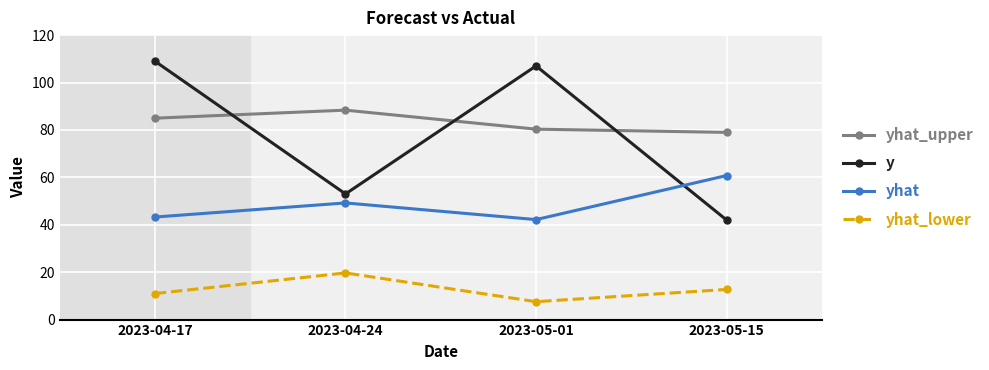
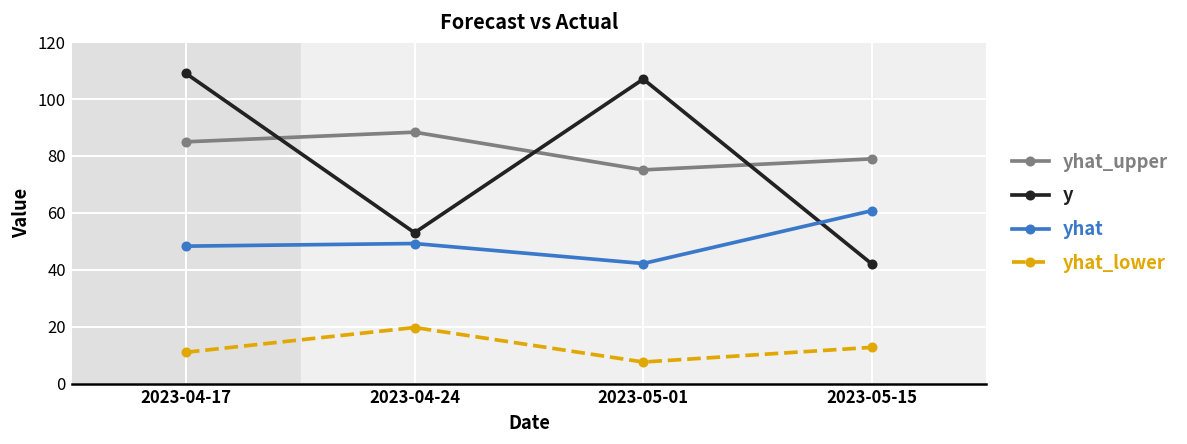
  {
    "yhat_upper": {
      "2023-04-17": 85,
      "2023-04-24": 88,
-     "2023-05-01": 80,
+     "2023-05-01": 75,
      "2023-05-15": 79
    },
    "y": {
      "2023-04-17": 109,
      "2023-04-24": 53,
      "2023-05-01": 107,
      "2023-05-15": 42
    },
    "yhat": {
-     "2023-04-17": 43,
+     "2023-04-17": 48,
      "2023-04-24": 49,
      "2023-05-01": 42,
      "2023-05-15": 61
    },
    "yhat_lower": {
      "2023-04-17": 11,
      "2023-04-24": 20,
      "2023-05-01": 8,
      "2023-05-15": 13
    }
  }
